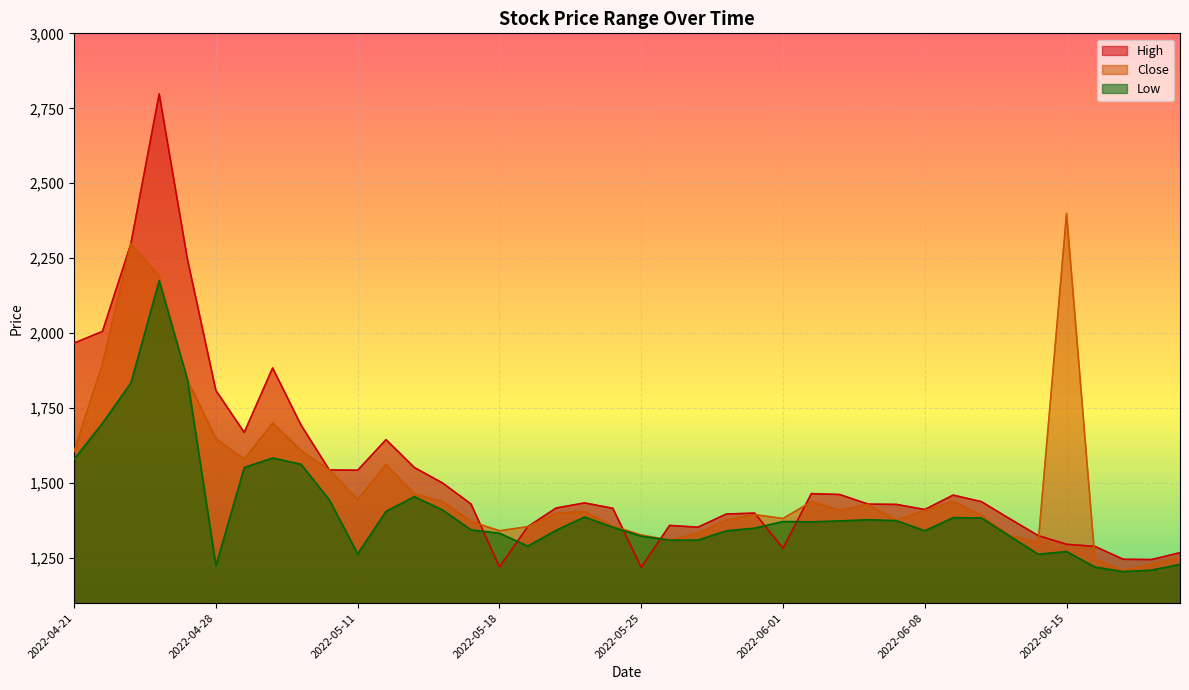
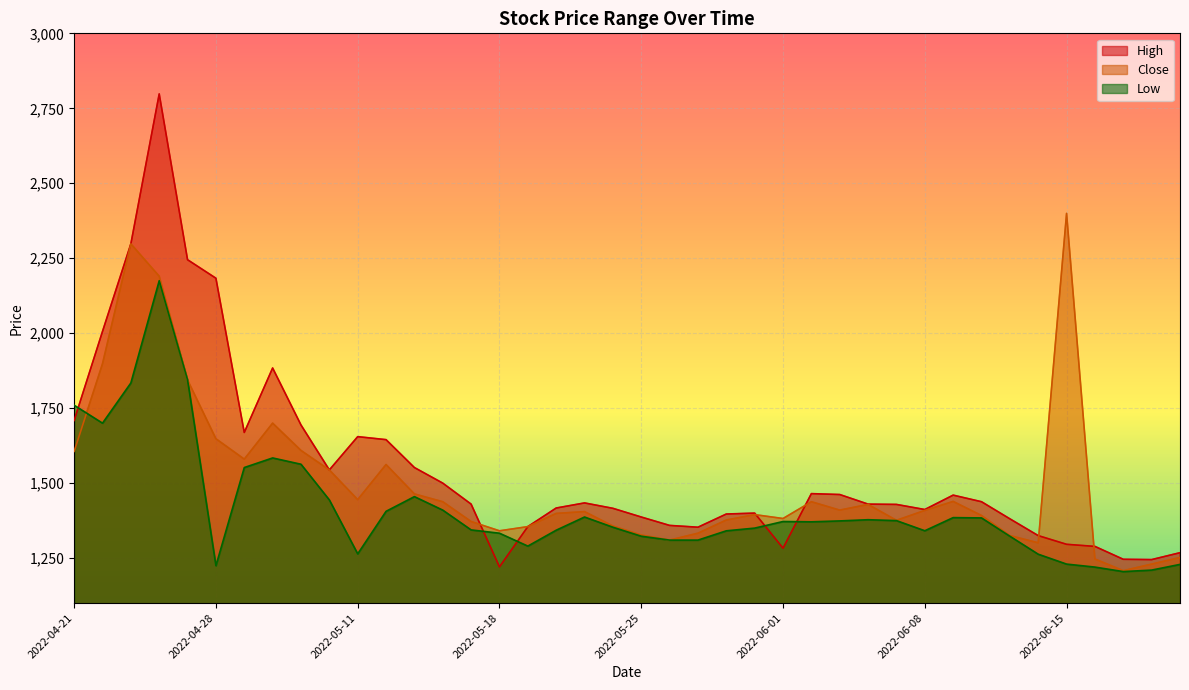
  {
    "High": {
-     "2022-04-21": "1,970",
-     "2022-04-28": "1,810",
-     "2022-05-11": "1,540",
+     "2022-04-21": "1,710",
+     "2022-04-28": "2,180",
+     "2022-05-11": "1,660",
      "2022-05-18": "1,220",
-     "2022-05-25": "1,220",
+     "2022-05-25": "1,390",
      "2022-06-01": "1,280",
      "2022-06-15": "1,300"
    },
    "Close": {
      "2022-04-21": "1,610",
      "2022-04-28": "1,650",
      "2022-05-11": "1,450",
      "2022-06-01": "1,380",
      "2022-06-15": "2,400"
    },
    "Low": {
-     "2022-04-21": "1,580",
+     "2022-04-21": "1,760",
      "2022-04-28": "1,220",
      "2022-05-11": "1,260",
      "2022-06-01": "1,370",
      "2022-06-08": "1,340",
-     "2022-06-15": "1,270"
+     "2022-06-15": "1,230"
    }
  }
